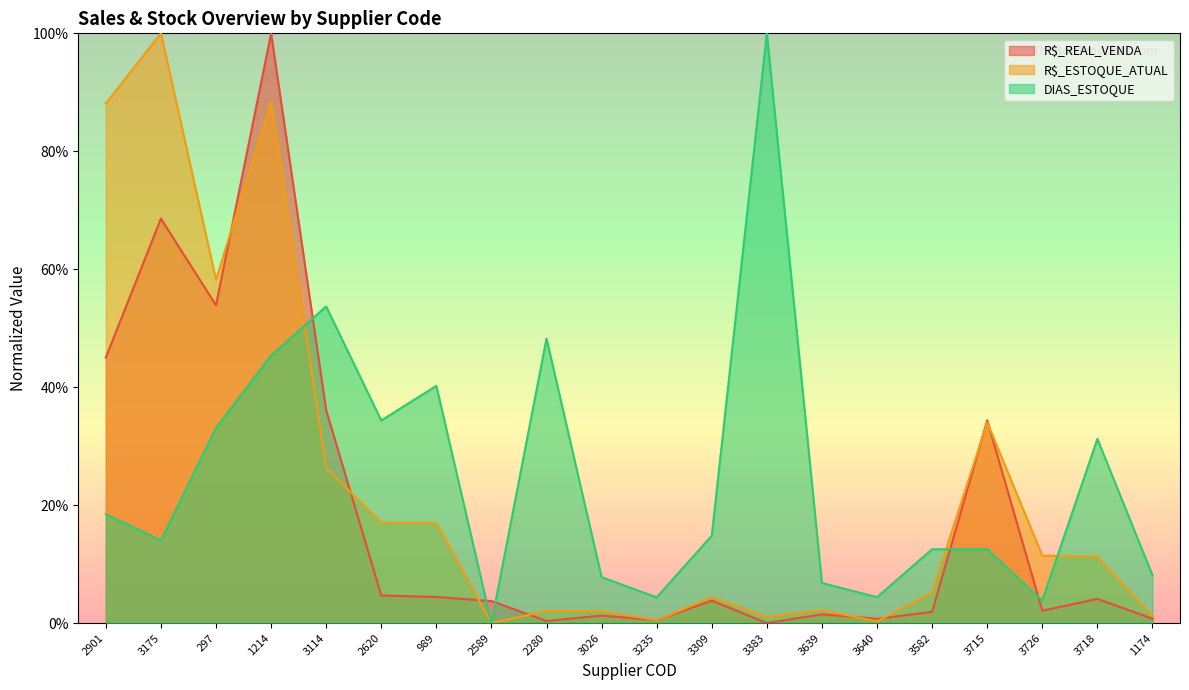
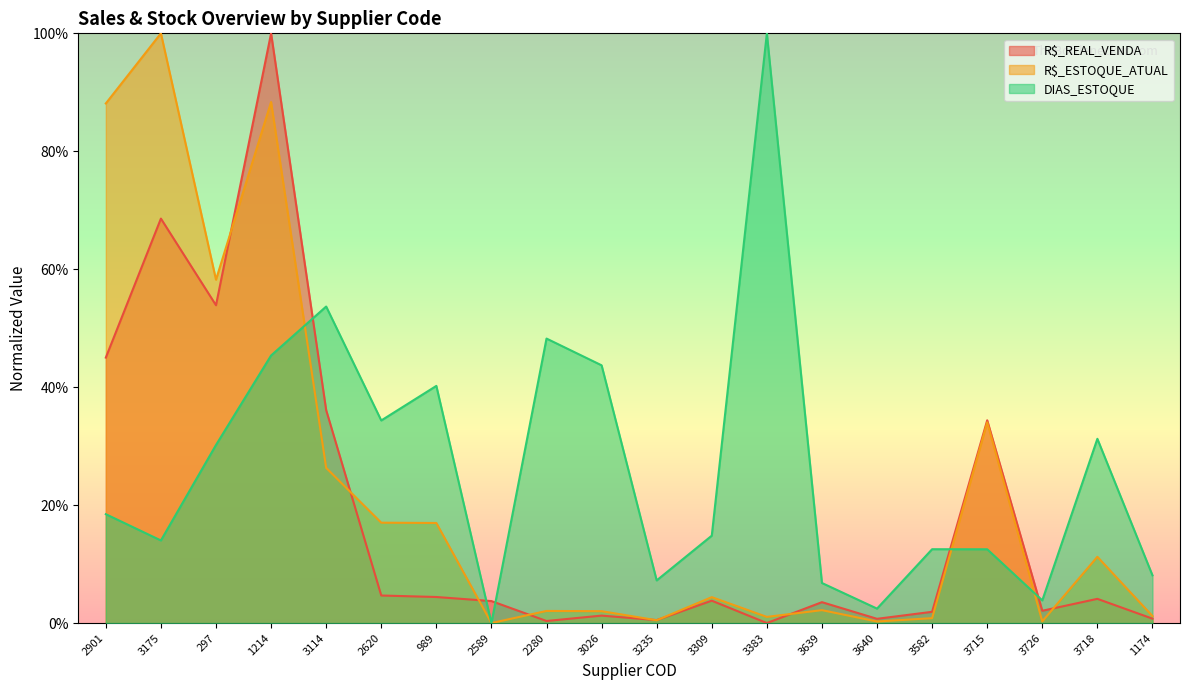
  {
    "R$_REAL_VENDA": {
      "2901": "45%",
      "3175": "69%",
      "297": "54%",
      "1214": "100%",
      "3114": "36%",
      "2620": "5%",
      "989": "4%",
      "2589": "4%",
      "2280": "0%",
      "3026": "1%",
      "3309": "4%",
      "3383": "0%",
-     "3639": "1%",
+     "3639": "4%",
      "3640": "1%",
      "3582": "2%",
      "3726": "2%",
      "3718": "4%",
      "1174": "1%"
    },
    "R$_ESTOQUE_ATUAL": {
      "2901": "88%",
      "3175": "100%",
      "297": "58%",
      "1214": "88%",
      "3114": "26%",
      "2620": "17%",
      "989": "17%",
      "2280": "2%",
      "3026": "2%",
      "3309": "4%",
      "3383": "1%",
      "3639": "2%",
      "3640": "0%",
-     "3582": "5%",
-     "3726": "11%",
+     "3582": "1%",
+     "3726": "0%",
      "3718": "11%",
      "1174": "1%"
    },
    "DIAS_ESTOQUE": {
      "2901": "18%",
      "3175": "14%",
-     "297": "33%",
+     "297": "30%",
      "1214": "45%",
      "3114": "54%",
      "2620": "34%",
      "989": "40%",
      "2280": "48%",
-     "3026": "8%",
-     "3235": "4%",
+     "3026": "44%",
+     "3235": "7%",
      "3309": "15%",
      "3383": "100%",
      "3639": "7%",
-     "3640": "4%",
+     "3640": "2%",
      "3582": "13%",
      "3715": "13%",
      "3726": "4%",
      "3718": "31%",
      "1174": "8%"
    }
  }
